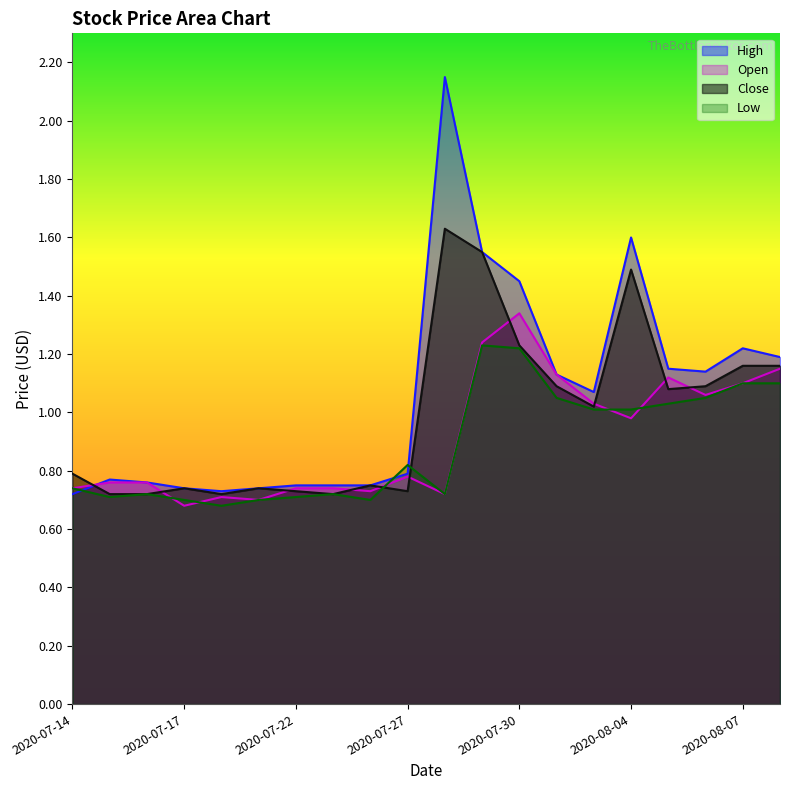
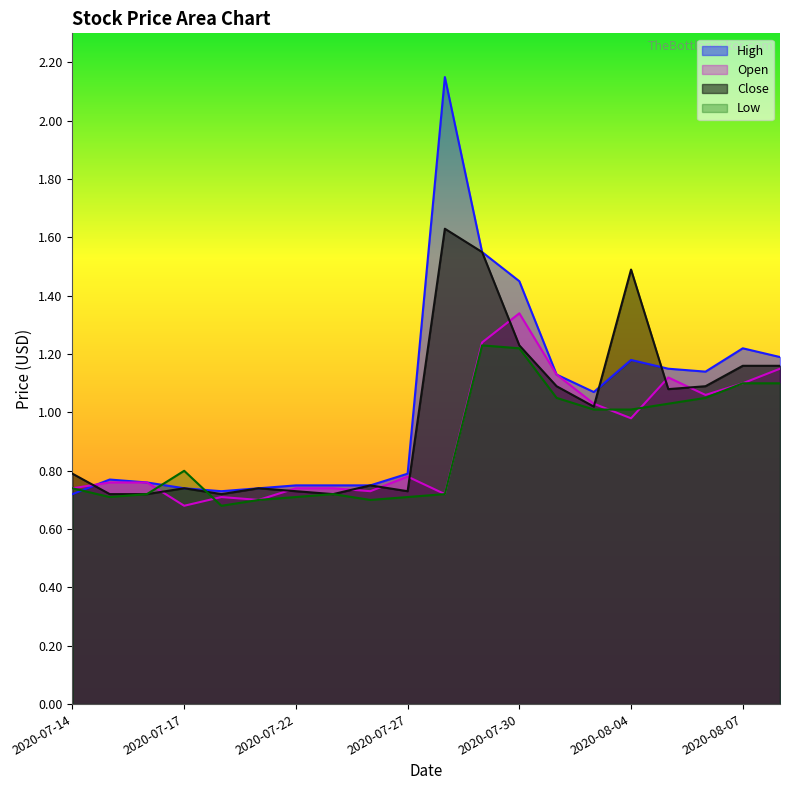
  {
    "High": {
      "2020-07-14": 0.72,
      "2020-07-22": 0.75,
      "2020-07-27": 0.79,
      "2020-07-30": 1.45,
-     "2020-08-04": 1.60,
+     "2020-08-04": 1.18,
      "2020-08-07": 1.22
    },
    "Open": {
      "2020-07-17": 0.68,
      "2020-07-22": 0.74,
      "2020-07-27": 0.78,
      "2020-07-30": 1.34,
      "2020-08-04": 0.98
    },
    "Close": {
      "2020-07-14": 0.79,
      "2020-07-22": 0.73,
      "2020-07-27": 0.73,
      "2020-07-30": 1.23,
      "2020-08-04": 1.49,
      "2020-08-07": 1.16
    },
    "Low": {
-     "2020-07-17": 0.7,
+     "2020-07-17": 0.8,
      "2020-07-22": 0.71,
-     "2020-07-27": 0.82,
+     "2020-07-27": 0.71,
      "2020-07-30": 1.22,
      "2020-08-04": 1.01
    }
  }
